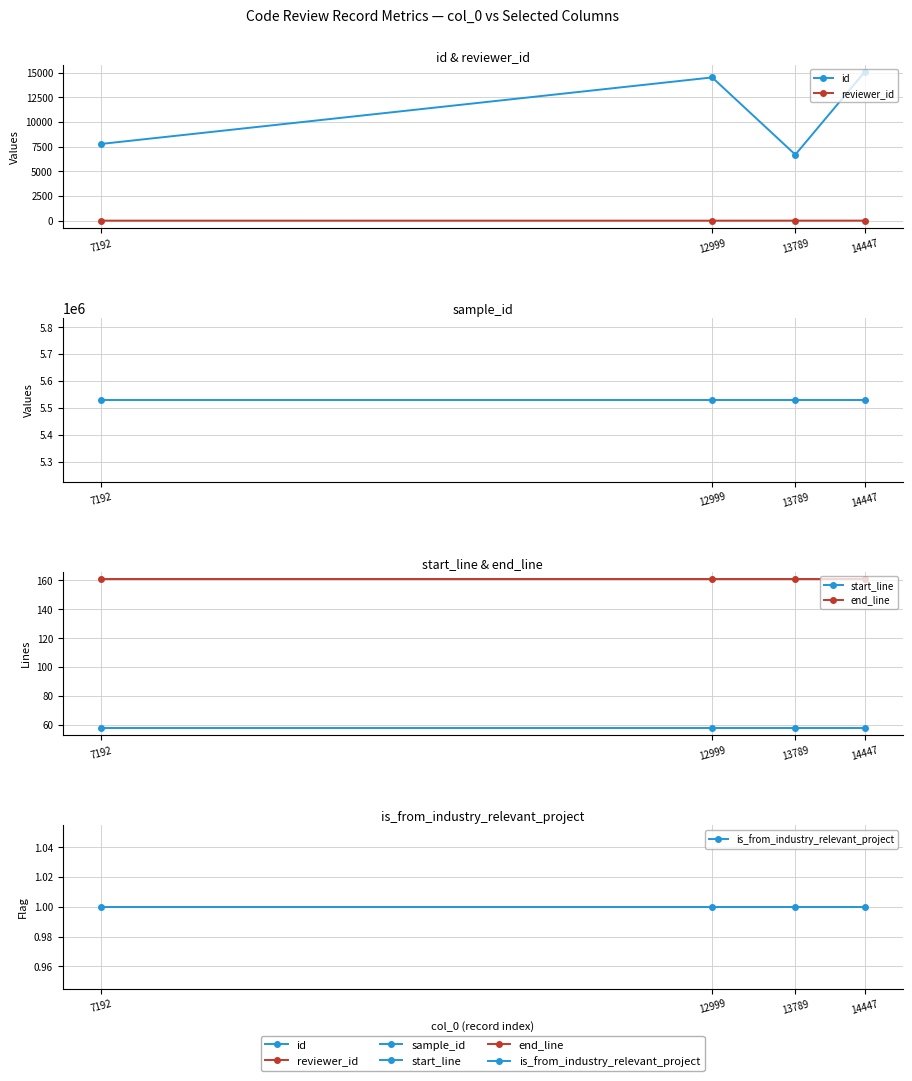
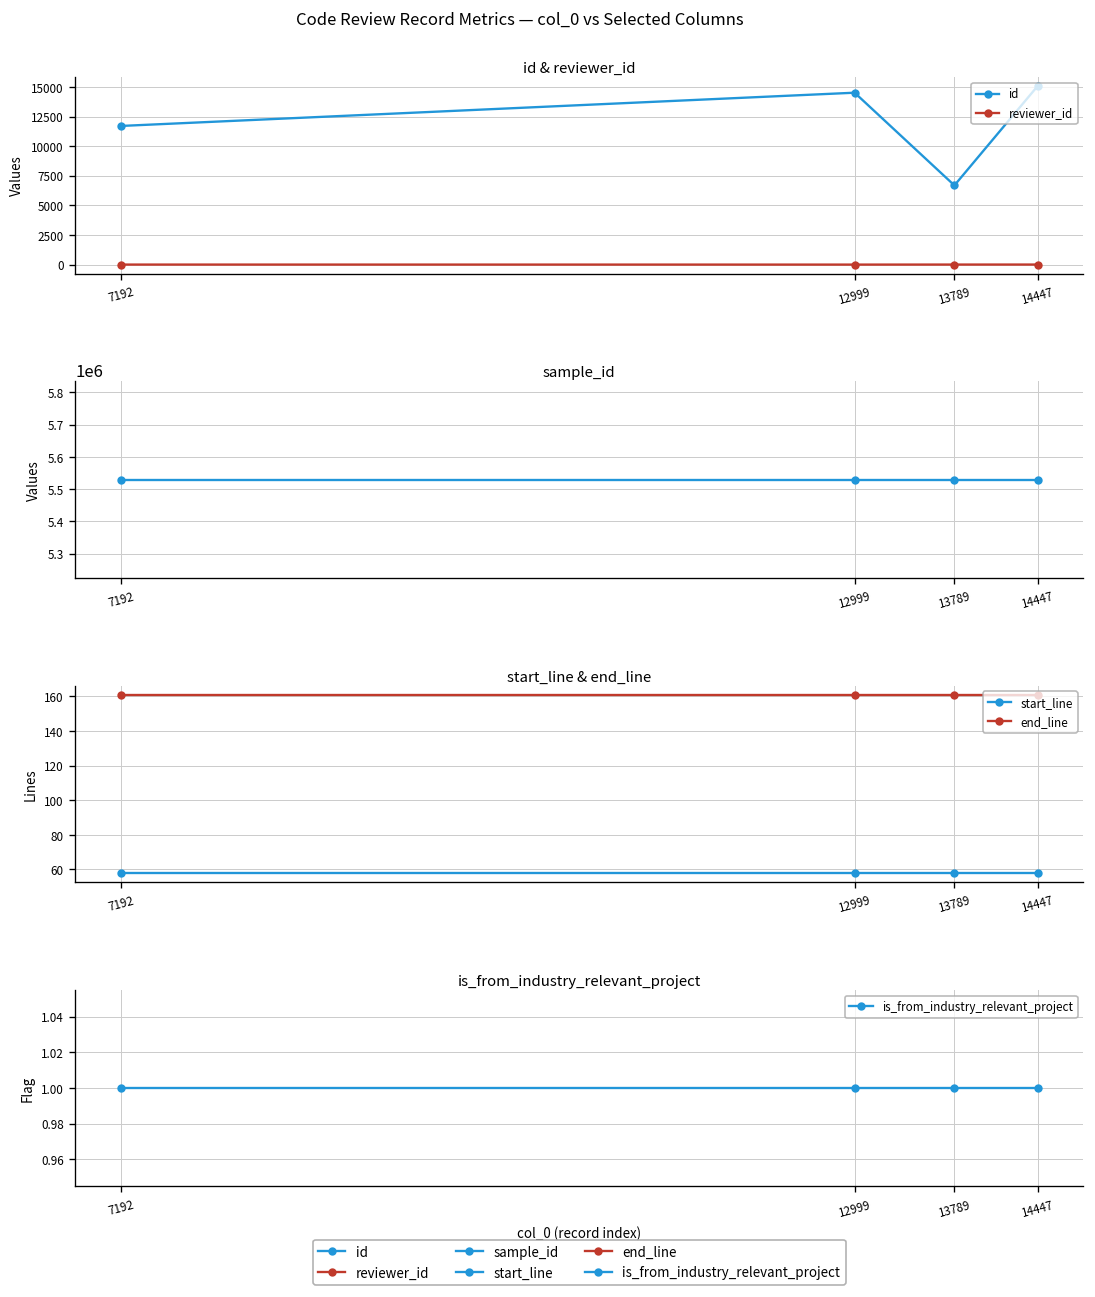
  {
    "id & reviewer_id": {
      "id": {
-       "7192": 8000,
+       "7192": 12000,
        "12999": 15000,
        "13789": 7000
      },
      "reviewer_id": {
        "7192": 0,
        "12999": 0,
        "13789": 0,
        "14447": 0
      }
    },
    "sample_id": {
      "7192": 5530000,
      "12999": 5530000,
      "13789": 5530000,
      "14447": 5530000
    },
    "start_line & end_line": {
      "start_line": {
        "7192": 58,
        "12999": 58,
        "13789": 58,
        "14447": 58
      },
      "end_line": {
        "7192": 161,
        "12999": 161,
        "13789": 161
      }
    },
    "is_from_industry_relevant_project": {
      "7192": 1.000,
      "12999": 1.000,
      "13789": 1.000,
      "14447": 1.000
    }
  }
